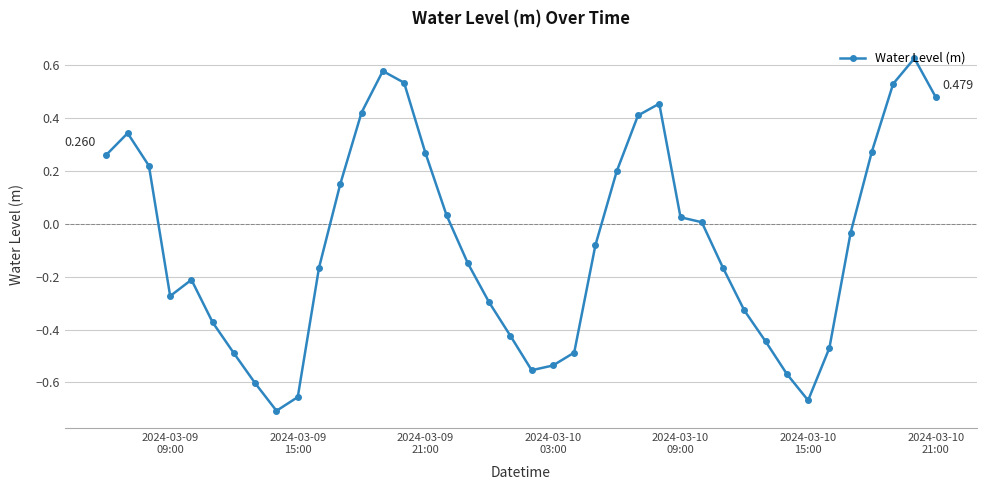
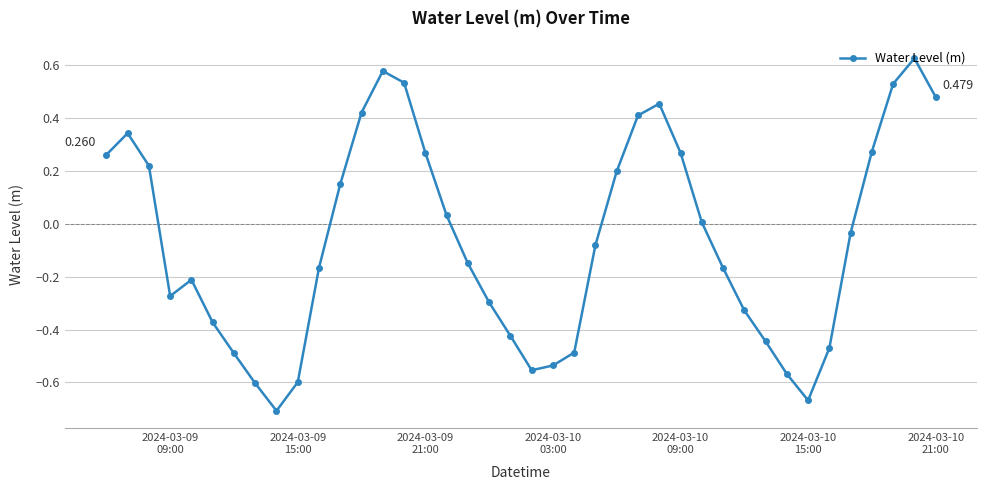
  {
    "2024-03-09 09:00": -0.27,
-   "2024-03-09 15:00": -0.66,
+   "2024-03-09 15:00": -0.60,
    "2024-03-09 21:00": 0.27,
    "2024-03-10 03:00": -0.54,
-   "2024-03-10 09:00": 0.02,
+   "2024-03-10 09:00": 0.27,
    "2024-03-10 15:00": -0.67
  }
